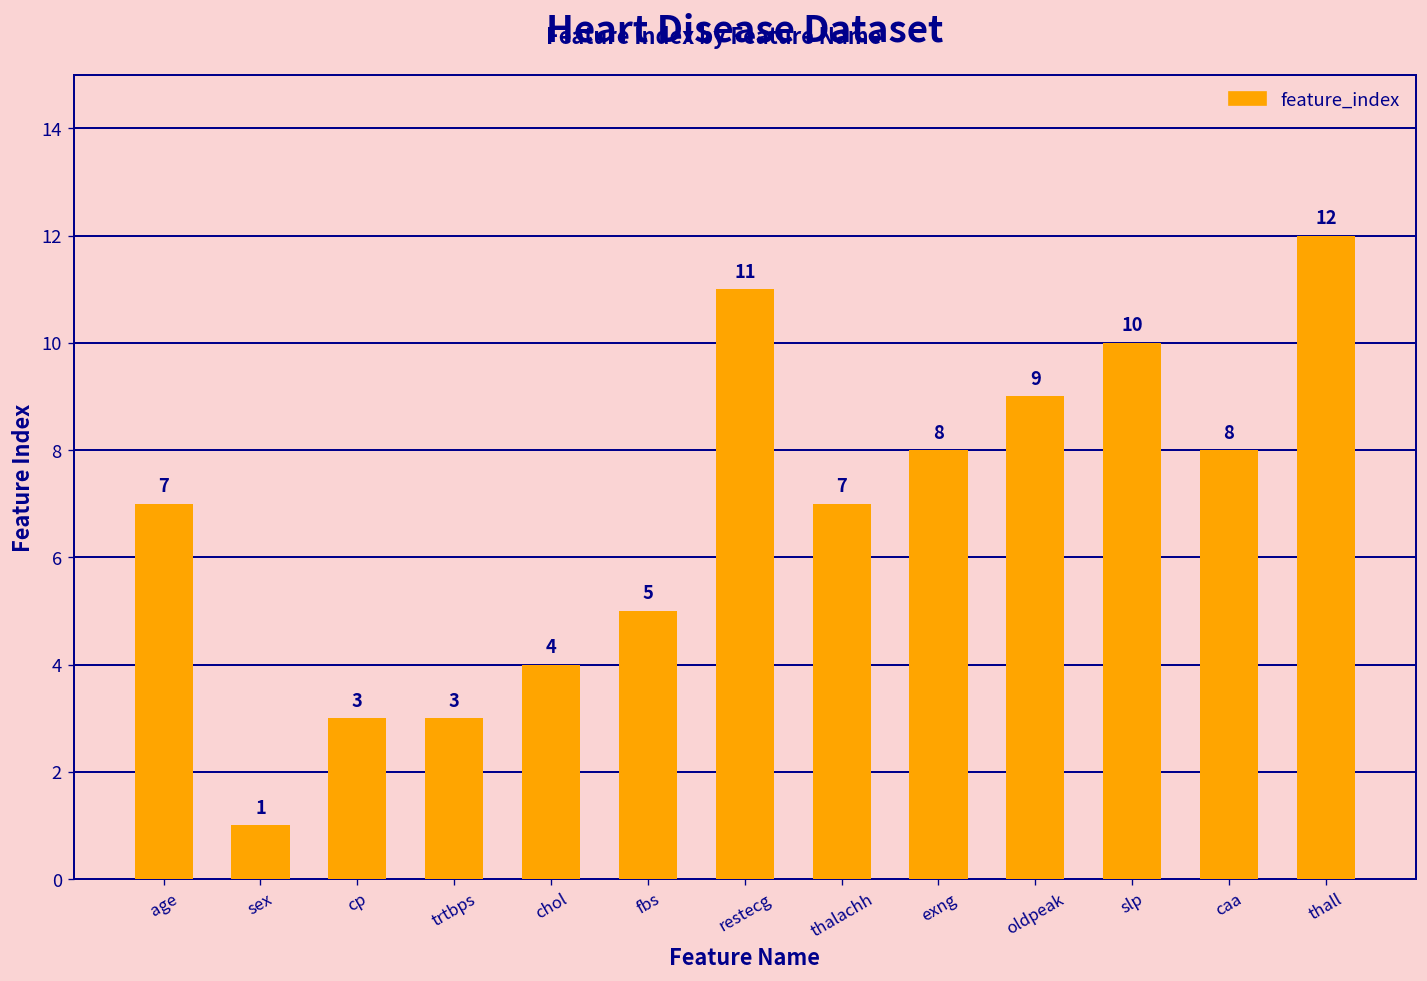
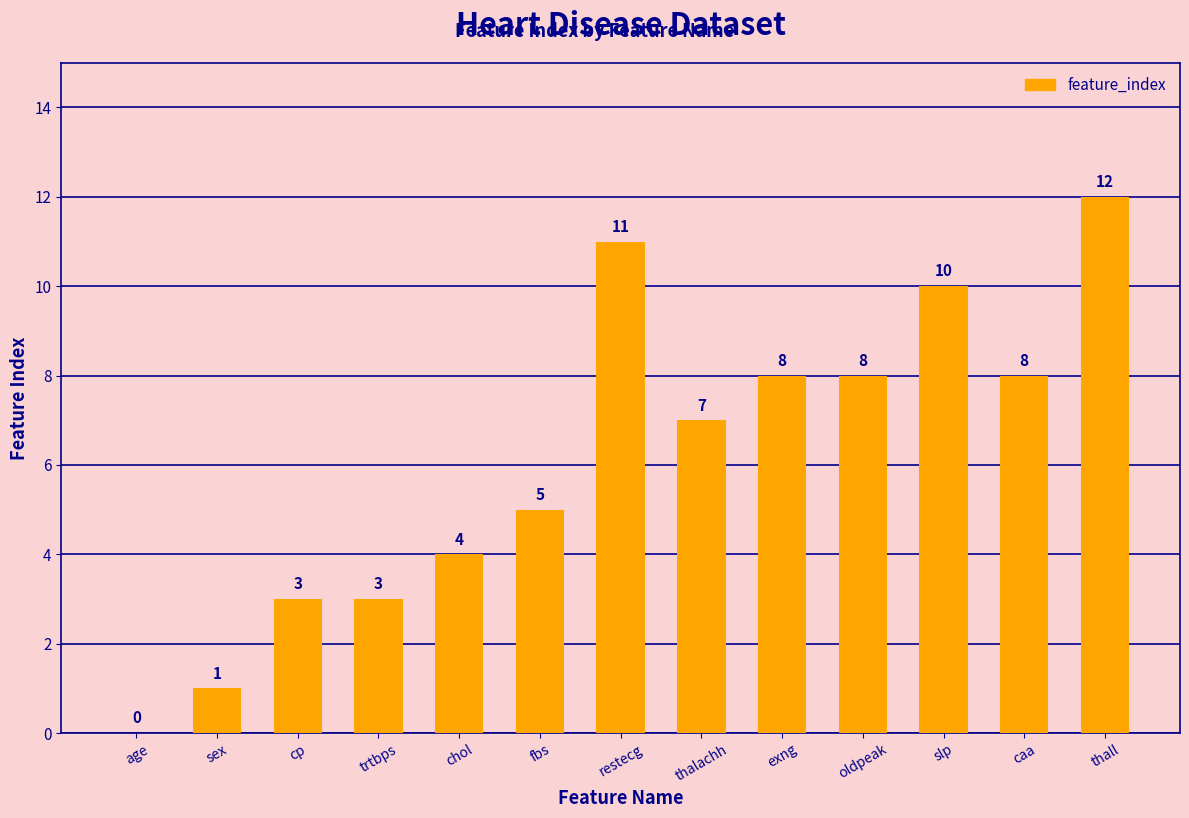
  {
-   "age": 7,
+   "age": 0,
    "sex": 1,
    "cp": 3,
    "trtbps": 3,
    "chol": 4,
    "fbs": 5,
    "restecg": 11,
    "thalachh": 7,
    "exng": 8,
-   "oldpeak": 9,
+   "oldpeak": 8,
    "slp": 10,
    "caa": 8,
    "thall": 12
  }
